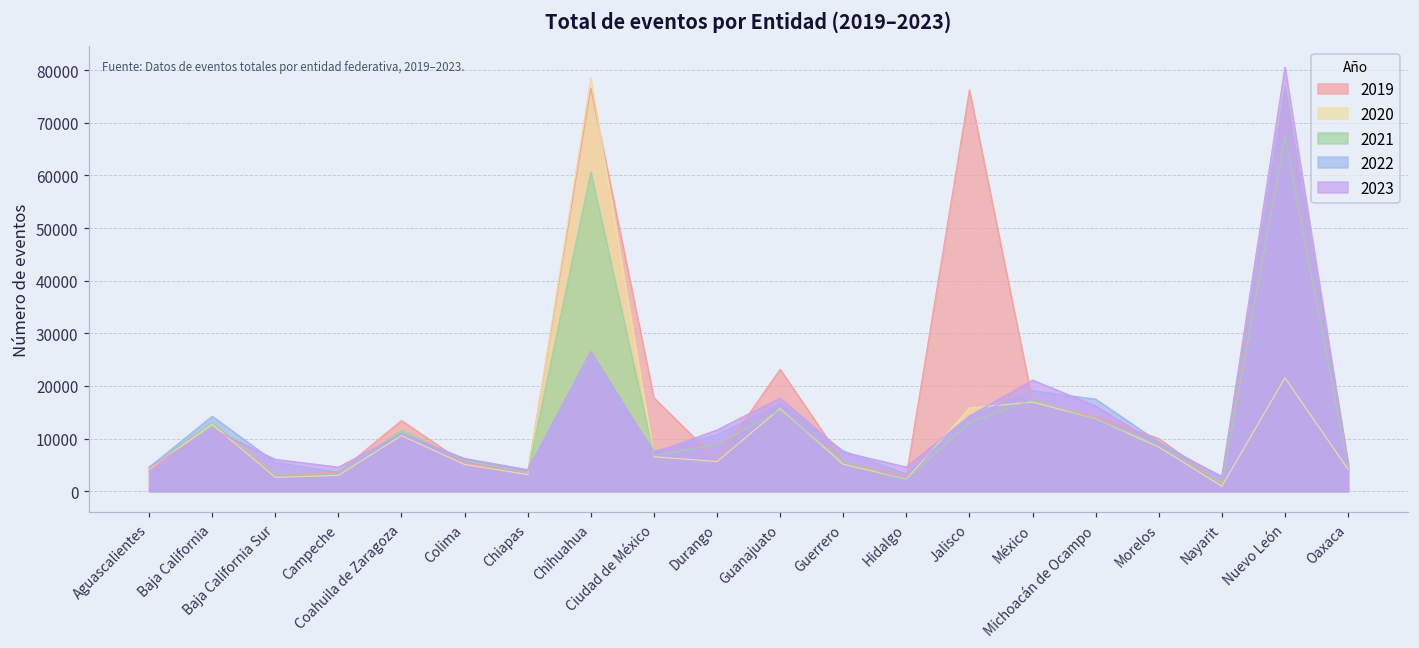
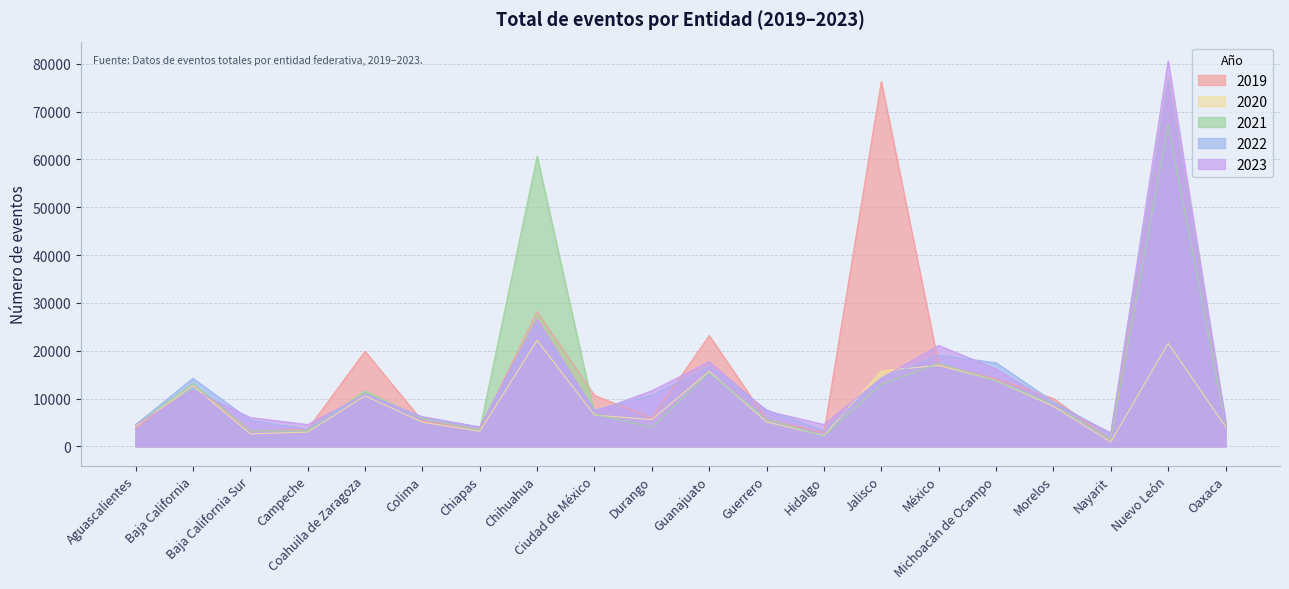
  {
    "2019": {
-     "Coahuila de Zaragoza": 13000,
-     "Chihuahua": 77000,
-     "Ciudad de México": 18000,
+     "Coahuila de Zaragoza": 20000,
+     "Chihuahua": 28000,
+     "Ciudad de México": 11000,
      "Guanajuato": 23000,
      "Jalisco": 76000,
      "Morelos": 10000
    },
    "2020": {
      "Baja California Sur": 3000,
-     "Chihuahua": 79000,
+     "Chihuahua": 22000,
      "Jalisco": 16000,
      "Nuevo León": 22000,
      "Oaxaca": 4000
    },
    "2021": {
      "Coahuila de Zaragoza": 12000,
      "Chihuahua": 61000,
-     "Durango": 9000,
+     "Durango": 4000,
      "Jalisco": 13000,
      "Nuevo León": 67000
    }
  }
